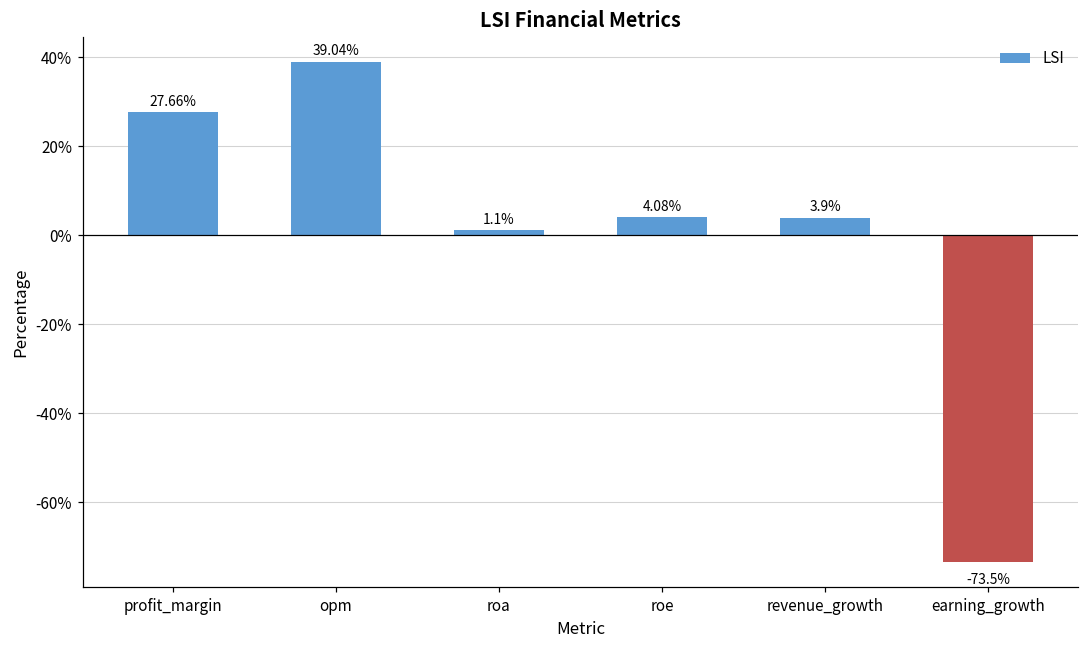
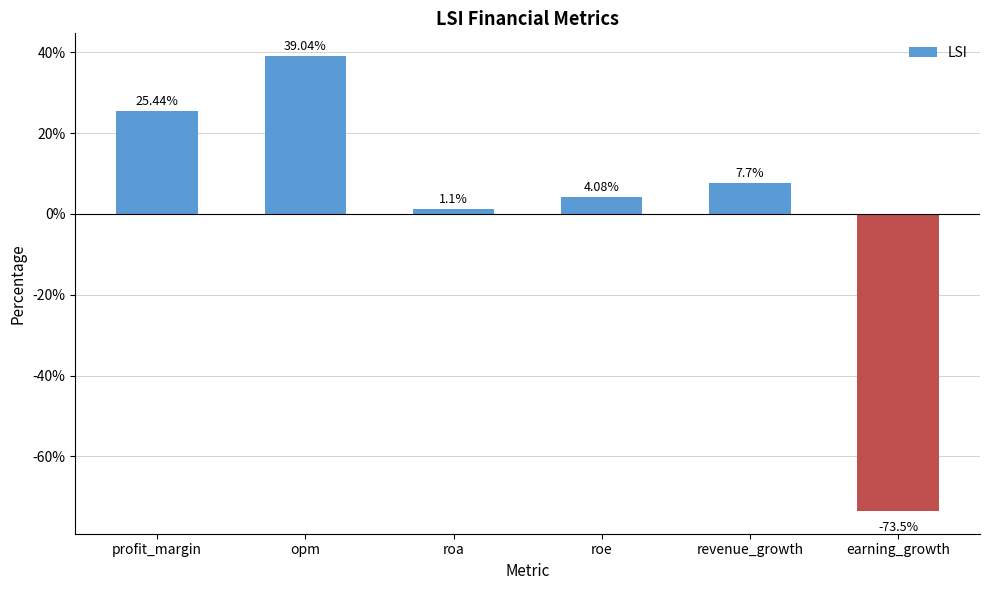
  {
-   "profit_margin": "27.66%",
+   "profit_margin": "25.44%",
    "opm": "39.04%",
    "roa": "1.1%",
    "roe": "4.08%",
-   "revenue_growth": "3.9%",
+   "revenue_growth": "7.7%",
    "earning_growth": "-73.5%"
  }
